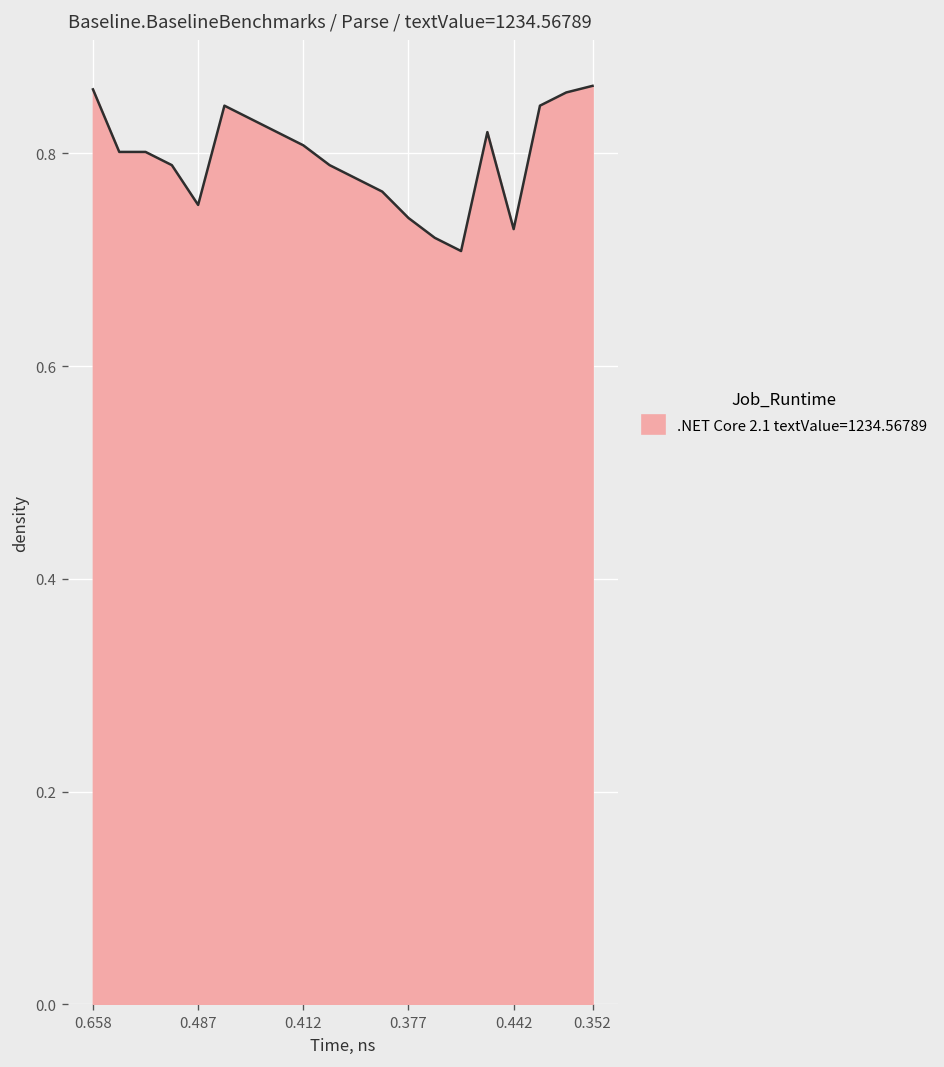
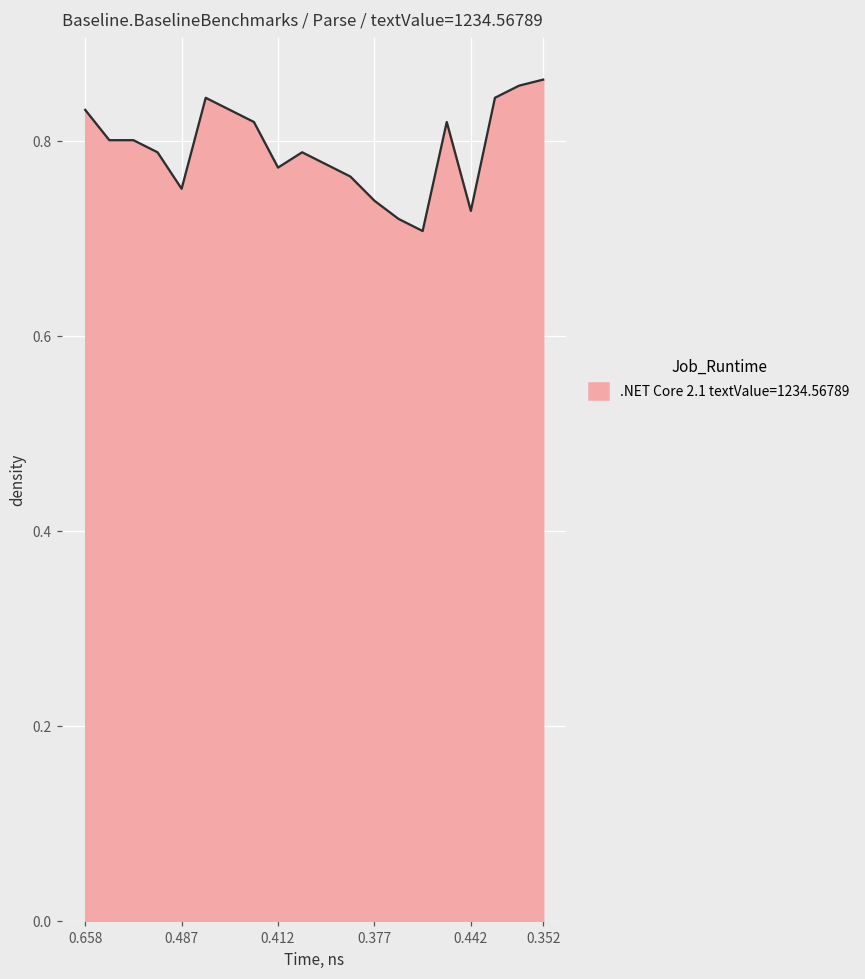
  {
-   "0.658": 0.86,
+   "0.658": 0.83,
    "0.487": 0.75,
-   "0.412": 0.81,
+   "0.412": 0.77,
    "0.377": 0.74,
    "0.442": 0.73,
    "0.352": 0.86
  }
